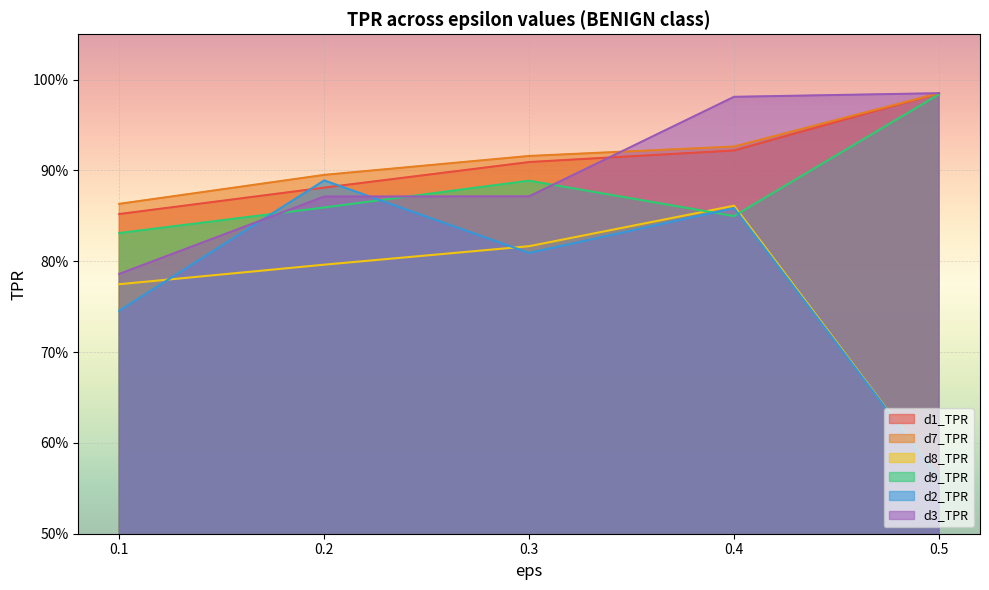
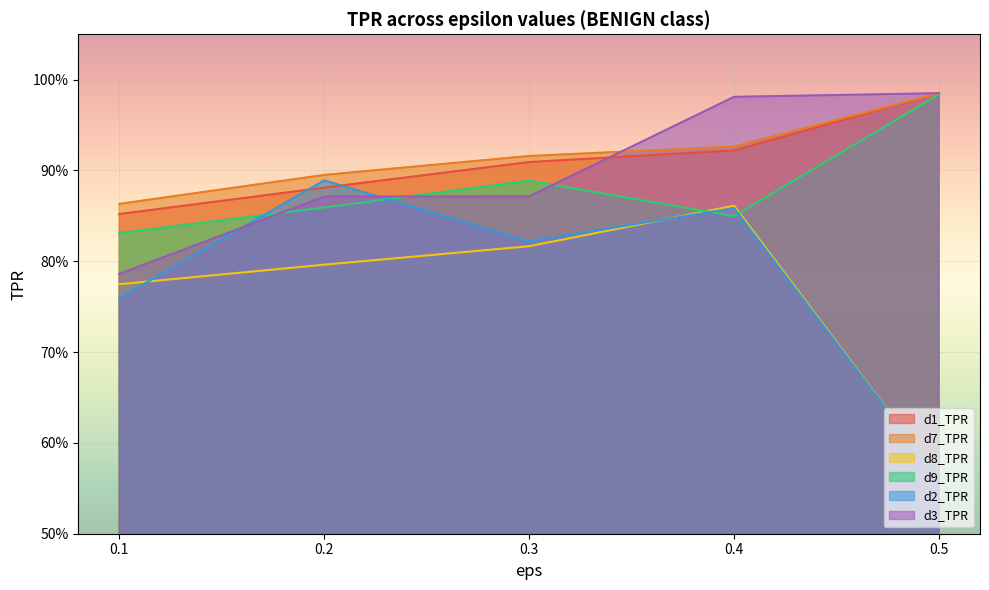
  {
    "d8_TPR": {
      "0.1": "77%",
      "0.2": "80%",
      "0.3": "82%"
    },
    "d9_TPR": {
      "0.1": "83%",
      "0.2": "86%",
      "0.3": "89%",
      "0.4": "85%"
    },
    "d2_TPR": {
-     "0.1": "75%",
+     "0.1": "76%",
      "0.2": "89%",
-     "0.3": "81%"
+     "0.3": "82%"
    },
    "d3_TPR": {
      "0.1": "79%",
      "0.2": "87%",
      "0.3": "87%",
      "0.4": "98%"
    }
  }
